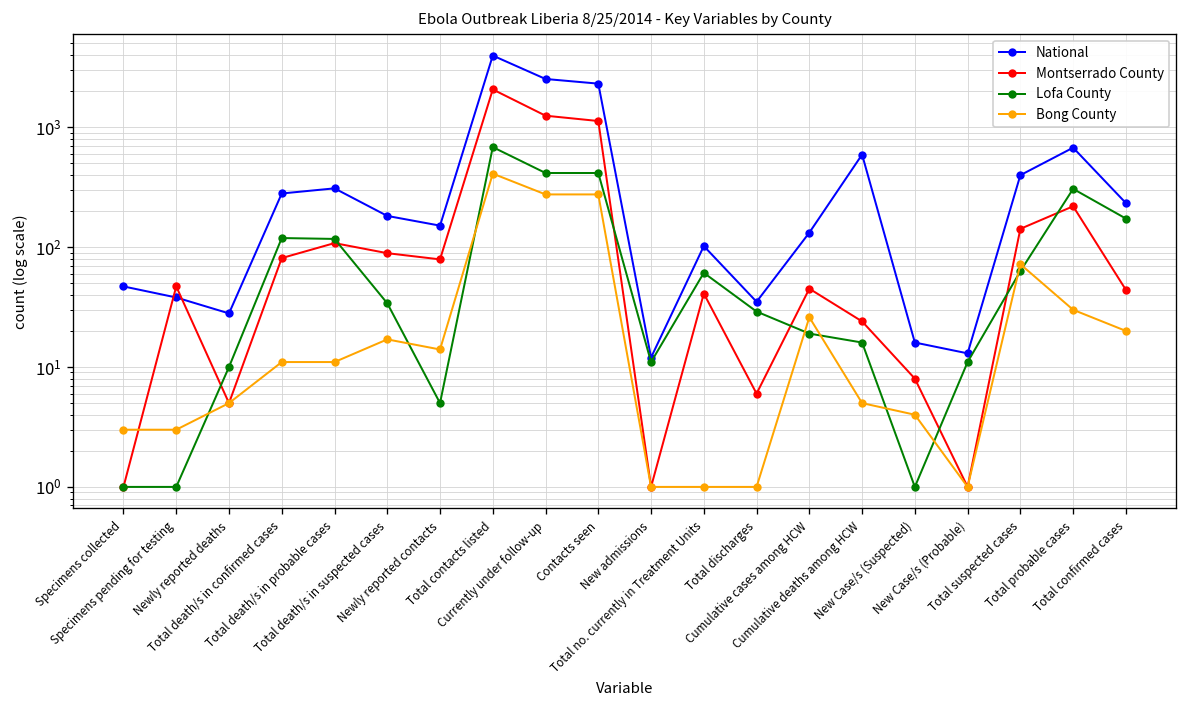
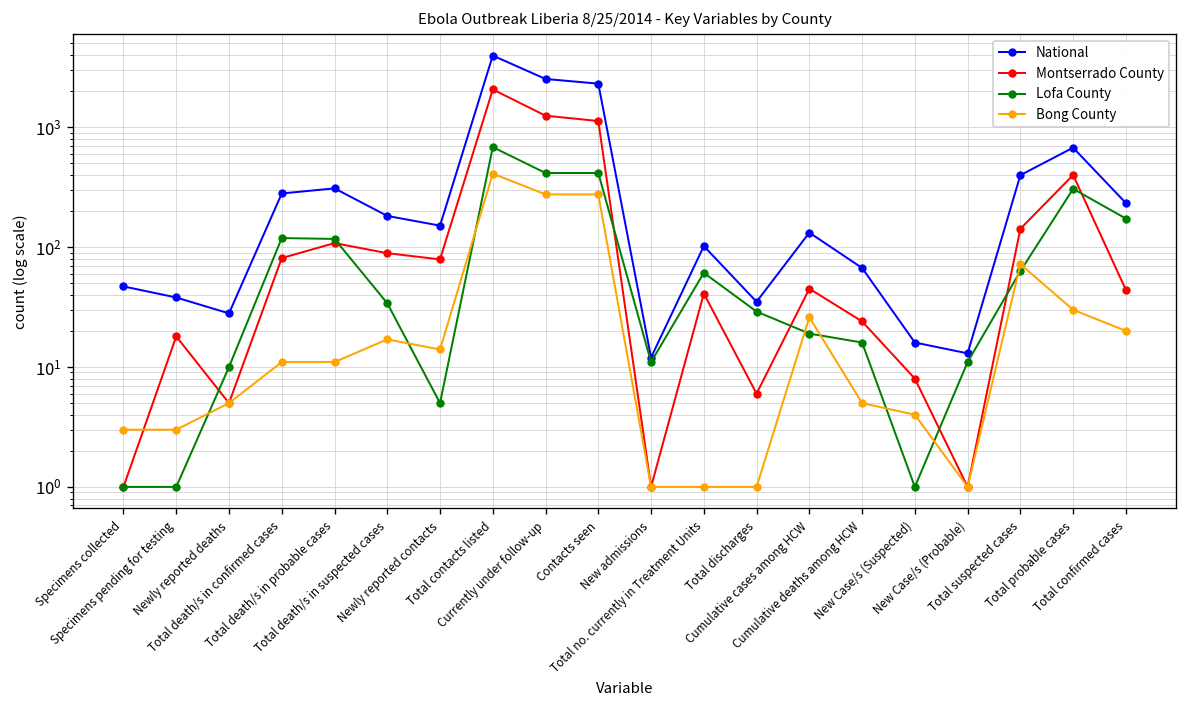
  {
    "National": {
      "Specimens collected": 50,
      "Specimens pending for testing": 38,
      "Newly reported deaths": 28,
      "Total death/s in confirmed cases": 280,
      "Total death/s in probable cases": 310,
      "Total death/s in suspected cases": 180,
      "Newly reported contacts": 150,
      "Total contacts listed": 4000,
      "Currently under follow-up": 2500,
      "Contacts seen": 2300,
      "New admissions": 12,
      "Total no. currently in Treatment Units": 100,
      "Total discharges": 35,
      "Cumulative cases among HCW": 130,
-     "Cumulative deaths among HCW": 600,
+     "Cumulative deaths among HCW": 70,
      "New Case/s (Suspected)": 16,
      "New Case/s (Probable)": 13,
      "Total suspected cases": 400,
      "Total probable cases": 700,
      "Total confirmed cases": 230
    },
    "Montserrado County": {
-     "Specimens pending for testing": 50,
+     "Specimens pending for testing": 18,
      "Total death/s in confirmed cases": 80,
      "Total death/s in probable cases": 110,
      "Total death/s in suspected cases": 90,
      "Newly reported contacts": 80,
      "Total contacts listed": 2100,
      "Currently under follow-up": 1200,
      "Contacts seen": 1100,
      "Total no. currently in Treatment Units": 41,
      "Total discharges": 6,
      "Cumulative cases among HCW": 50,
      "Cumulative deaths among HCW": 24,
      "New Case/s (Suspected)": 8,
      "Total suspected cases": 140,
-     "Total probable cases": 220,
+     "Total probable cases": 400,
      "Total confirmed cases": 40
    },
    "Lofa County": {
      "Specimens pending for testing": 1,
      "Newly reported deaths": 10,
      "Total death/s in confirmed cases": 120,
      "Total death/s in probable cases": 120,
      "Total death/s in suspected cases": 34,
      "Newly reported contacts": 5,
      "Total contacts listed": 700,
      "Currently under follow-up": 420,
      "Contacts seen": 420,
      "New admissions": 11,
      "Total no. currently in Treatment Units": 60,
      "Total discharges": 29,
      "Cumulative cases among HCW": 19,
      "Cumulative deaths among HCW": 16,
      "New Case/s (Suspected)": 1,
      "New Case/s (Probable)": 11,
      "Total suspected cases": 60,
      "Total probable cases": 310,
      "Total confirmed cases": 170
    },
    "Bong County": {
      "Specimens collected": 3,
      "Specimens pending for testing": 3,
      "Total death/s in confirmed cases": 11,
      "Total death/s in probable cases": 11,
      "Total death/s in suspected cases": 17,
      "Newly reported contacts": 14,
      "Total contacts listed": 410,
      "Currently under follow-up": 280,
      "Contacts seen": 280,
      "Total no. currently in Treatment Units": 1,
      "Total discharges": 1,
      "Cumulative cases among HCW": 26,
      "Cumulative deaths among HCW": 5,
      "New Case/s (Suspected)": 4,
      "Total suspected cases": 70,
      "Total probable cases": 30,
      "Total confirmed cases": 20
    }
  }
